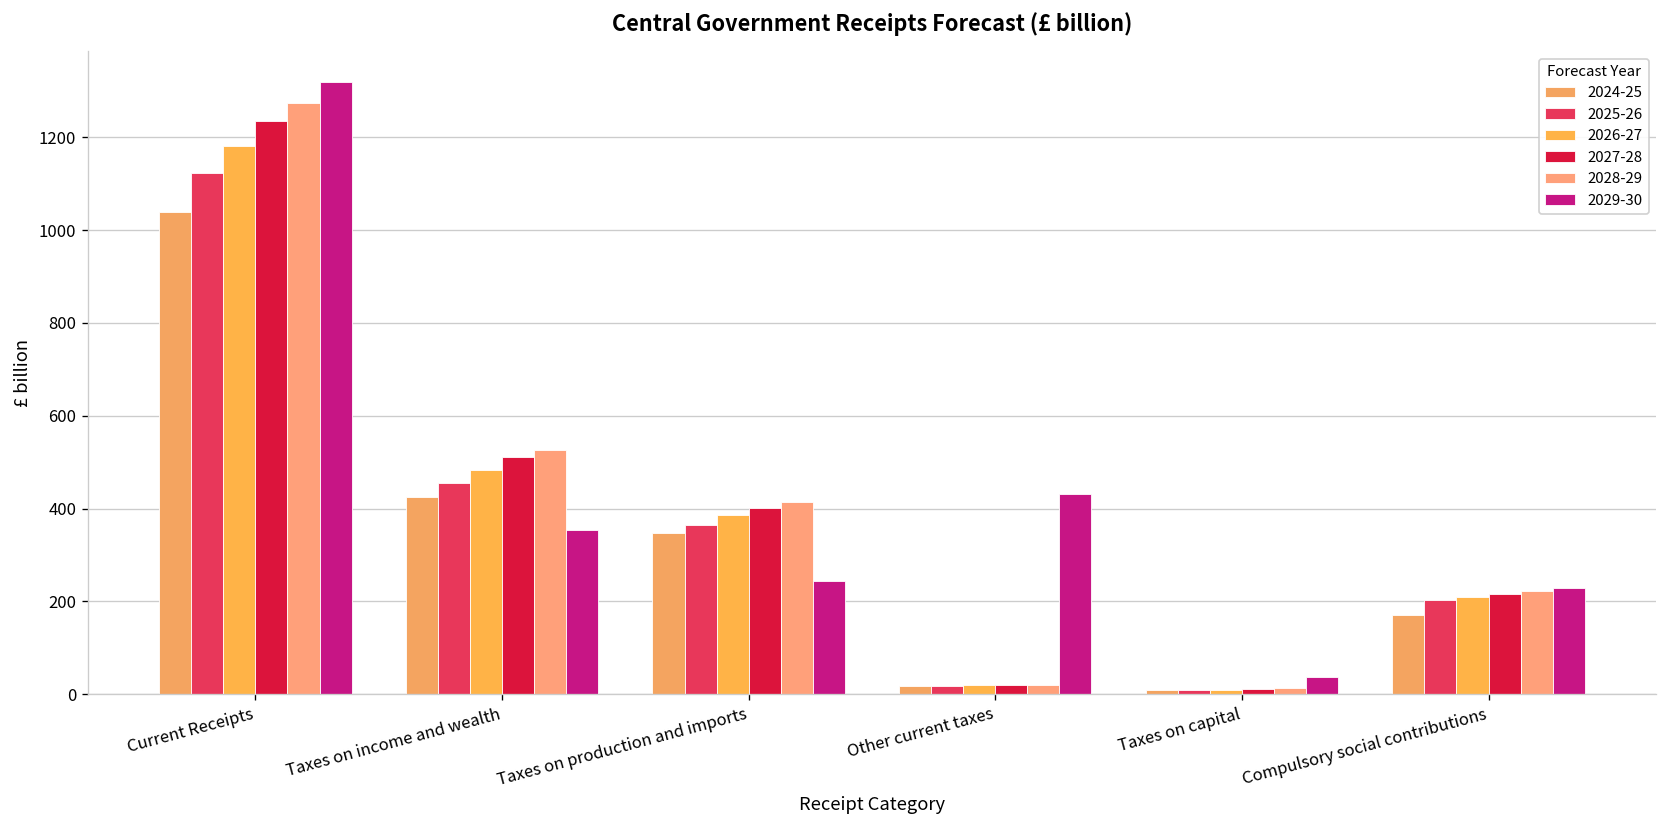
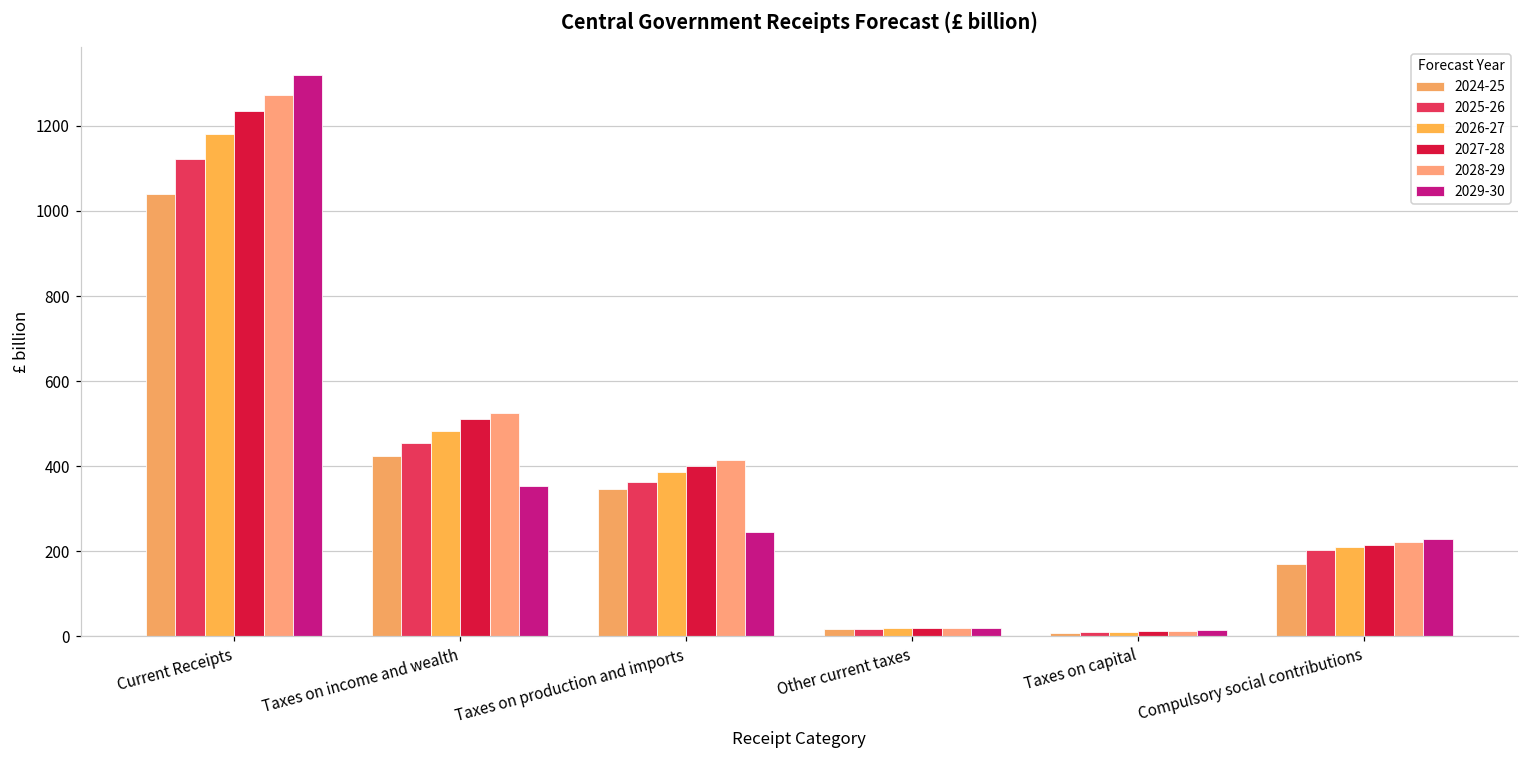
  {
    "2029-30": {
      "Current Receipts": 1320,
      "Taxes on income and wealth": 350,
      "Taxes on production and imports": 240,
-     "Other current taxes": 430,
-     "Taxes on capital": 40,
+     "Other current taxes": 20,
+     "Taxes on capital": 10,
      "Compulsory social contributions": 230
    }
  }
